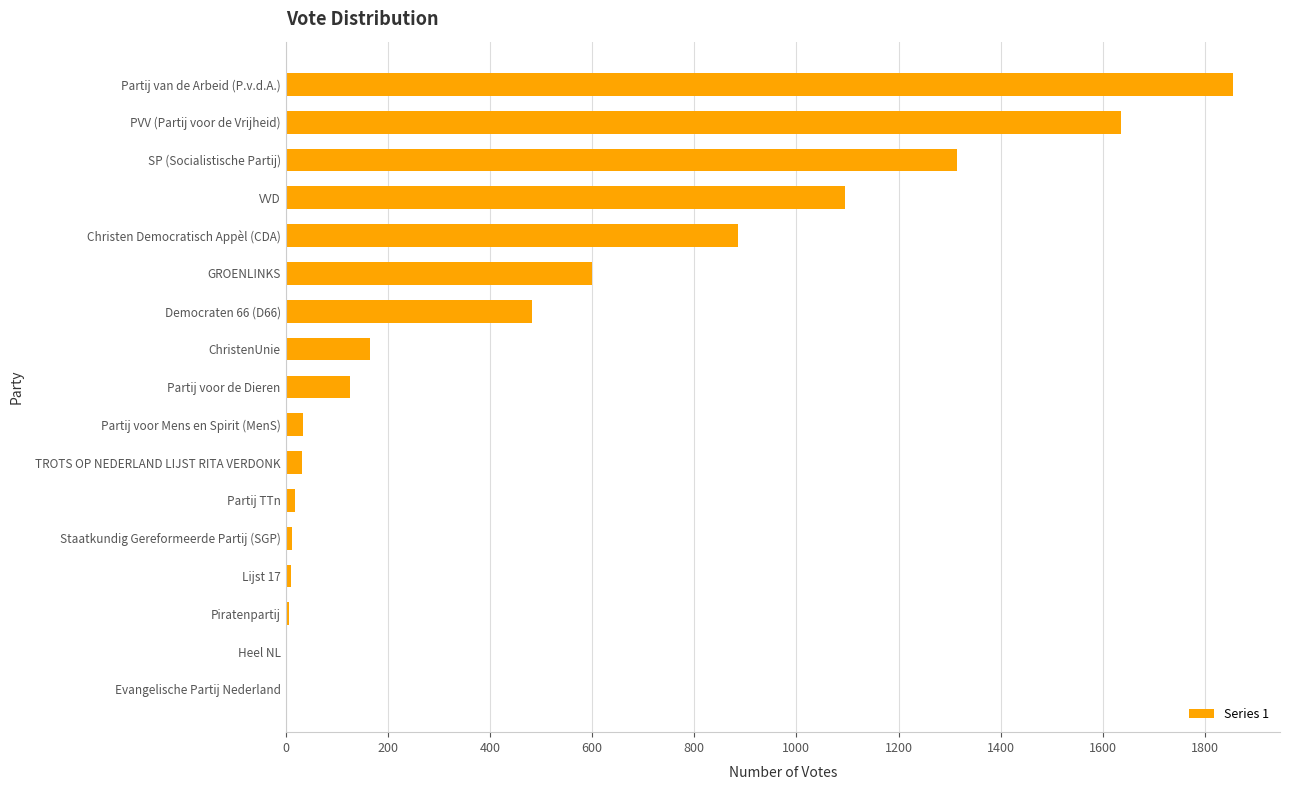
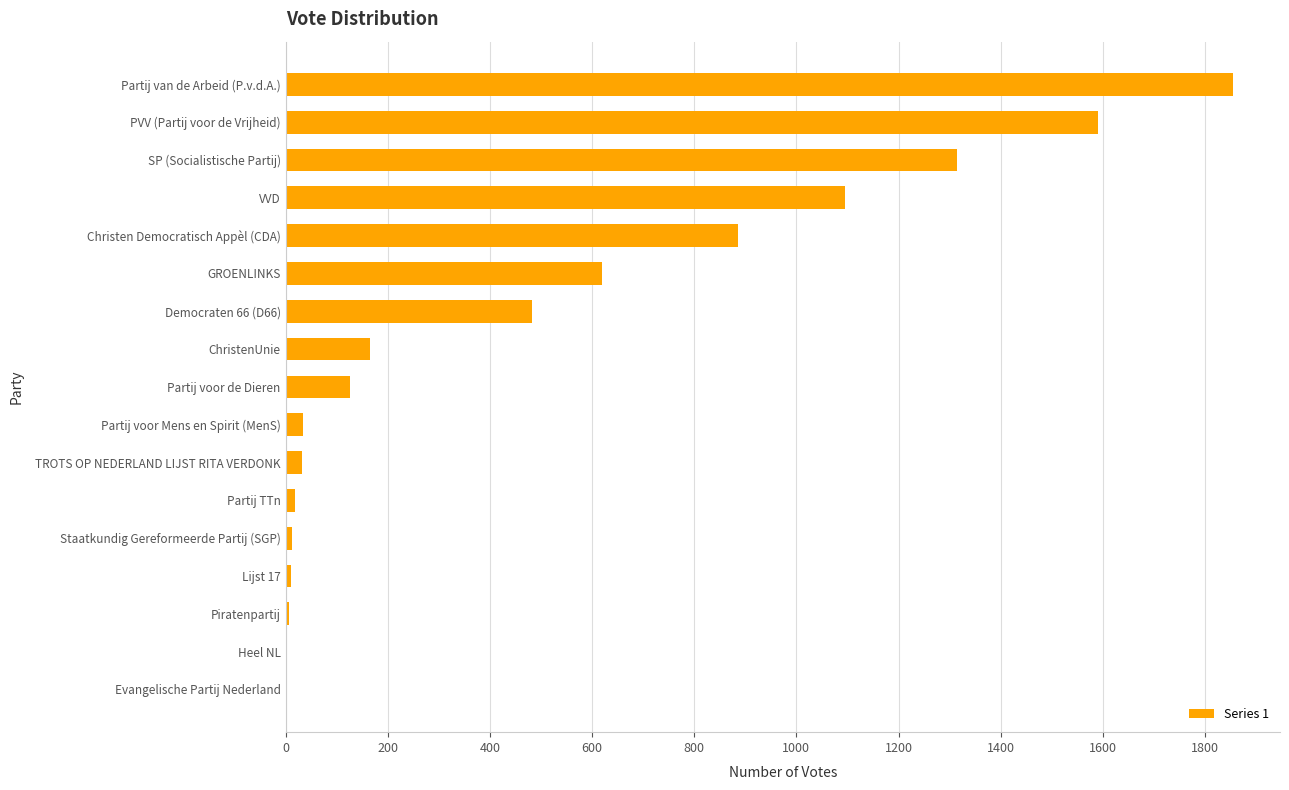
  {
    "Partij van de Arbeid (P.v.d.A.)": 1850,
-   "PVV (Partij voor de Vrijheid)": 1640,
+   "PVV (Partij voor de Vrijheid)": 1590,
    "SP (Socialistische Partij)": 1310,
    "VVD": 1100,
    "Christen Democratisch Appèl (CDA)": 890,
-   "GROENLINKS": 600,
+   "GROENLINKS": 620,
    "Democraten 66 (D66)": 480,
    "ChristenUnie": 170,
    "Partij voor de Dieren": 130,
    "Partij voor Mens en Spirit (MenS)": 30,
    "TROTS OP NEDERLAND LIJST RITA VERDONK": 30,
    "Partij TTn": 20,
    "Staatkundig Gereformeerde Partij (SGP)": 10,
    "Lijst 17": 10,
    "Piratenpartij": 10
  }
